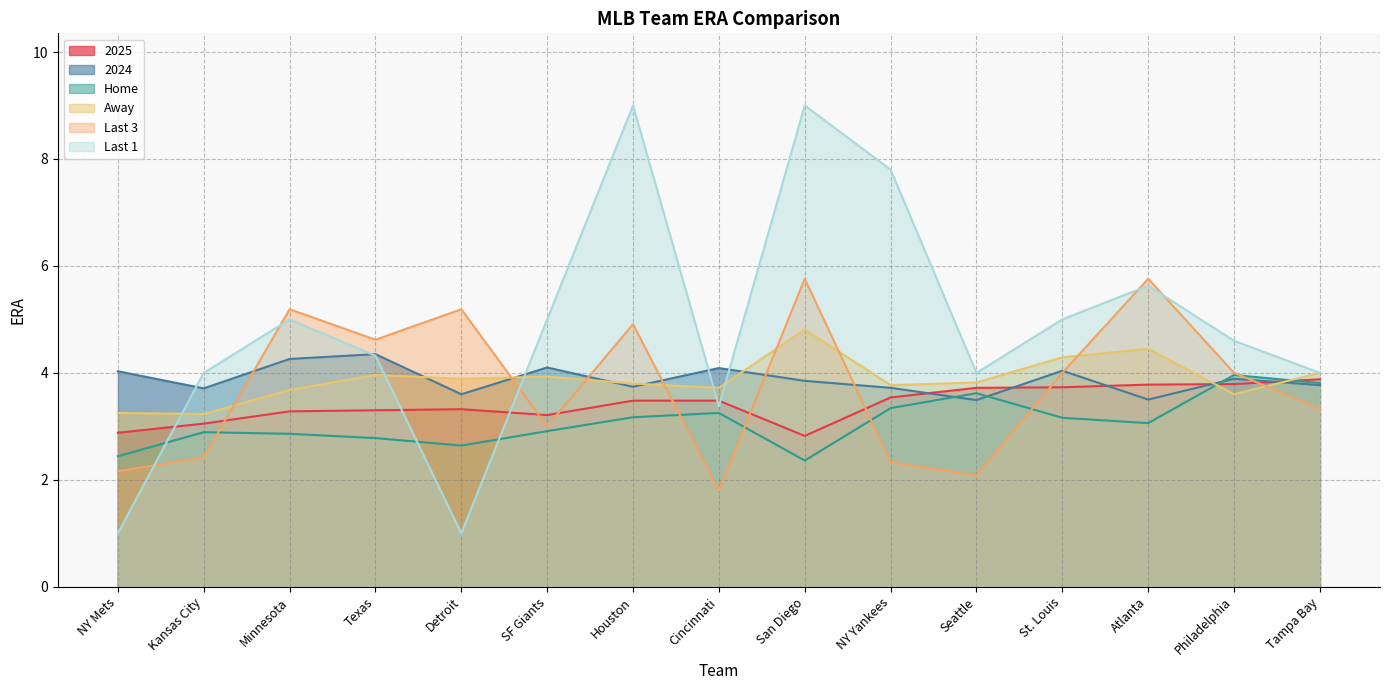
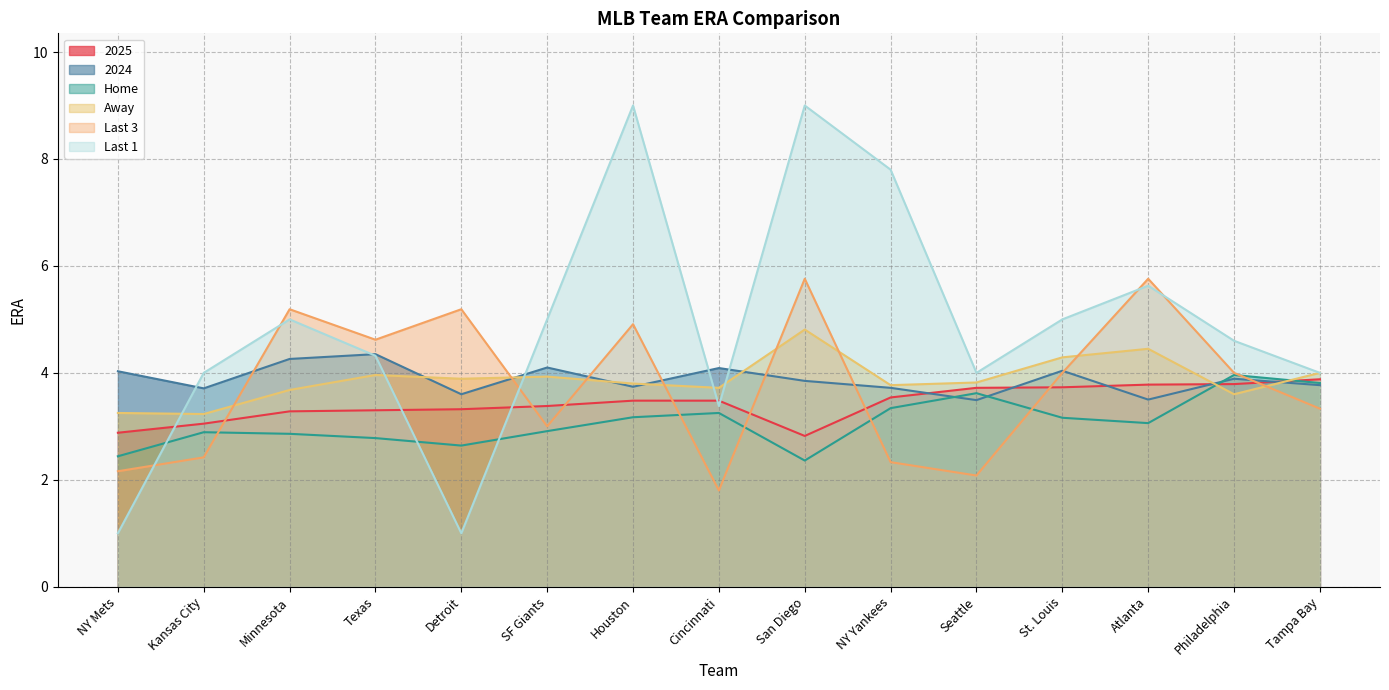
  {
    "2025": {
      "NY Mets": 2.9,
      "Kansas City": 3.1,
      "Minnesota": 3.3,
      "Texas": 3.3,
      "Detroit": 3.3,
-     "SF Giants": 3.2,
+     "SF Giants": 3.4,
      "Houston": 3.5,
      "Cincinnati": 3.5,
      "San Diego": 2.8,
      "NY Yankees": 3.5,
      "Seattle": 3.7,
      "St. Louis": 3.7,
      "Atlanta": 3.8,
      "Philadelphia": 3.8,
      "Tampa Bay": 3.9
    },
    "Last 1": {
      "NY Mets": 1.0,
      "Kansas City": 4.0,
      "Minnesota": 5.0,
      "Detroit": 1.0,
      "SF Giants": 5.0,
      "Houston": 9.0,
      "Cincinnati": 3.4,
      "San Diego": 9.0,
      "NY Yankees": 7.8,
      "Seattle": 4.0,
      "St. Louis": 5.0,
      "Atlanta": 5.6,
      "Philadelphia": 4.6
    }
  }
